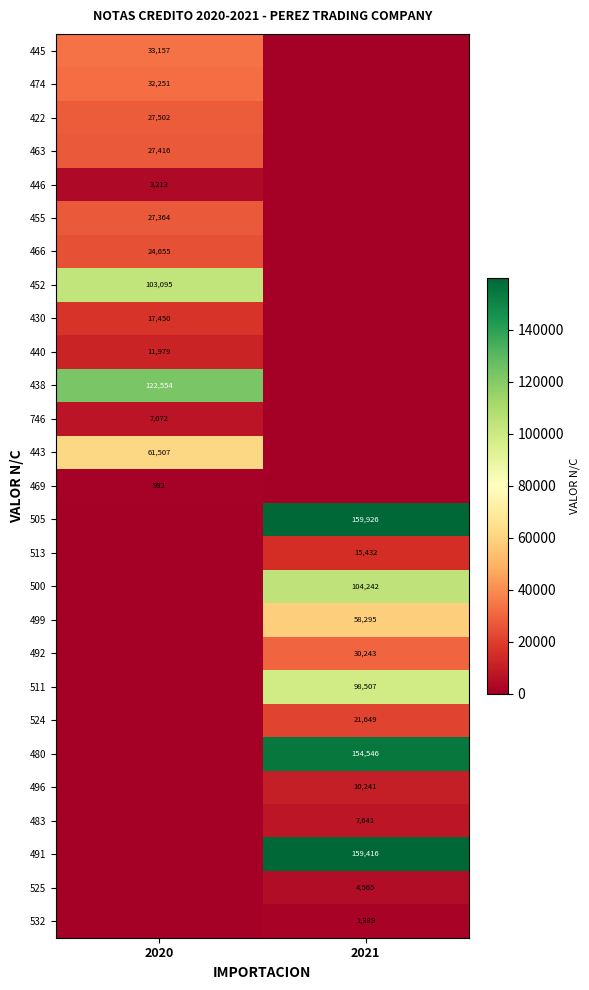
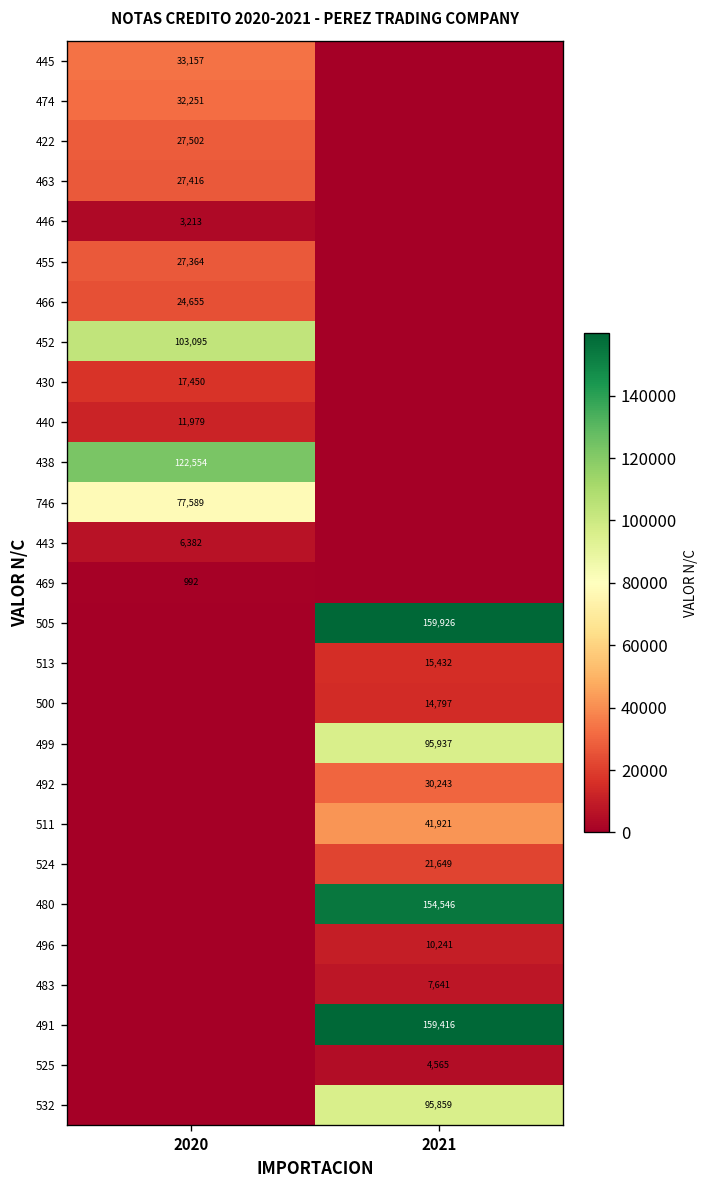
  {
    "445": {
      "2020": "33,157"
    },
    "474": {
      "2020": "32,251"
    },
    "422": {
      "2020": "27,502"
    },
    "463": {
      "2020": "27,416"
    },
    "446": {
      "2020": "3,213"
    },
    "455": {
      "2020": "27,364"
    },
    "466": {
      "2020": "24,655"
    },
    "452": {
      "2020": "103,095"
    },
    "430": {
      "2020": "17,450"
    },
    "440": {
      "2020": "11,979"
    },
    "438": {
      "2020": "122,554"
    },
    "746": {
-     "2020": "7,072"
+     "2020": "77,589"
    },
    "443": {
-     "2020": "61,507"
+     "2020": "6,382"
    },
    "469": {
      "2020": "992"
    },
    "505": {
      "2021": "159,926"
    },
    "513": {
      "2021": "15,432"
    },
    "500": {
-     "2021": "104,242"
+     "2021": "14,797"
    },
    "499": {
-     "2021": "58,295"
+     "2021": "95,937"
    },
    "492": {
      "2021": "30,243"
    },
    "511": {
-     "2021": "98,507"
+     "2021": "41,921"
    },
    "524": {
      "2021": "21,649"
    },
    "480": {
      "2021": "154,546"
    },
    "496": {
      "2021": "10,241"
    },
    "483": {
      "2021": "7,641"
    },
    "491": {
      "2021": "159,416"
    },
    "525": {
      "2021": "4,565"
    },
    "532": {
-     "2021": "1,389"
+     "2021": "95,859"
    }
  }
